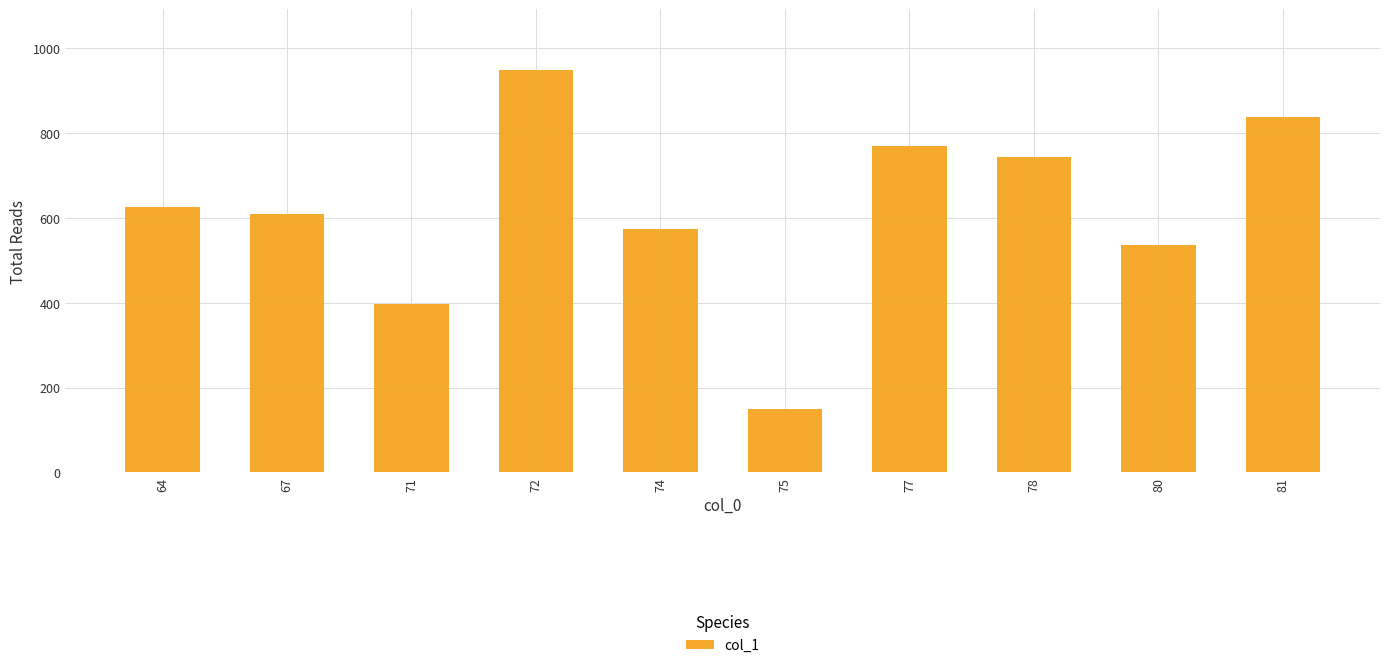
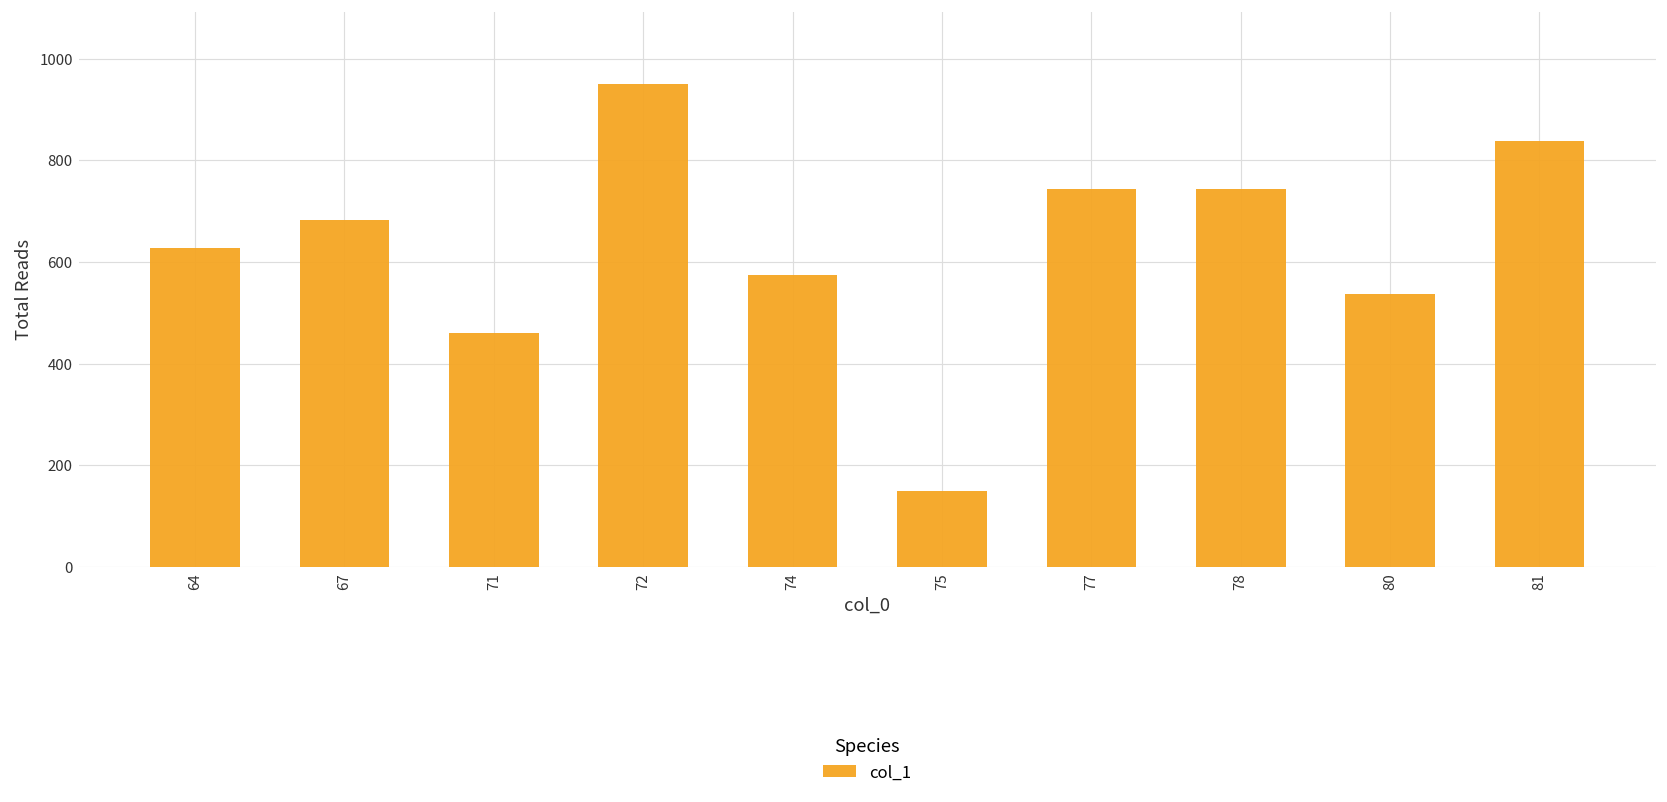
  {
    "64": 630,
-   "67": 610,
-   "71": 400,
+   "67": 680,
+   "71": 460,
    "72": 950,
    "74": 580,
    "75": 150,
-   "77": 770,
+   "77": 740,
    "78": 740,
    "80": 540,
    "81": 840
  }
